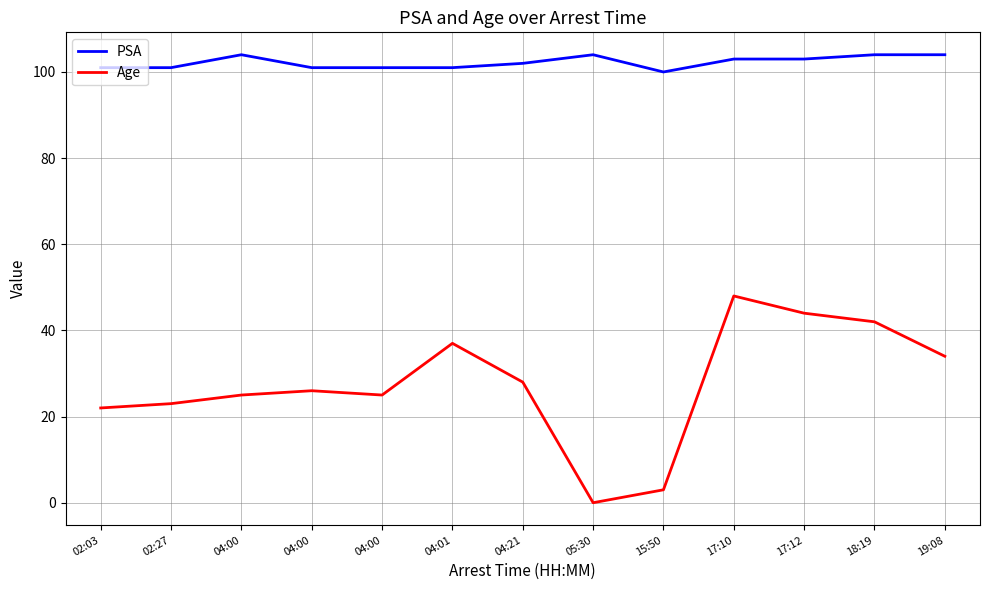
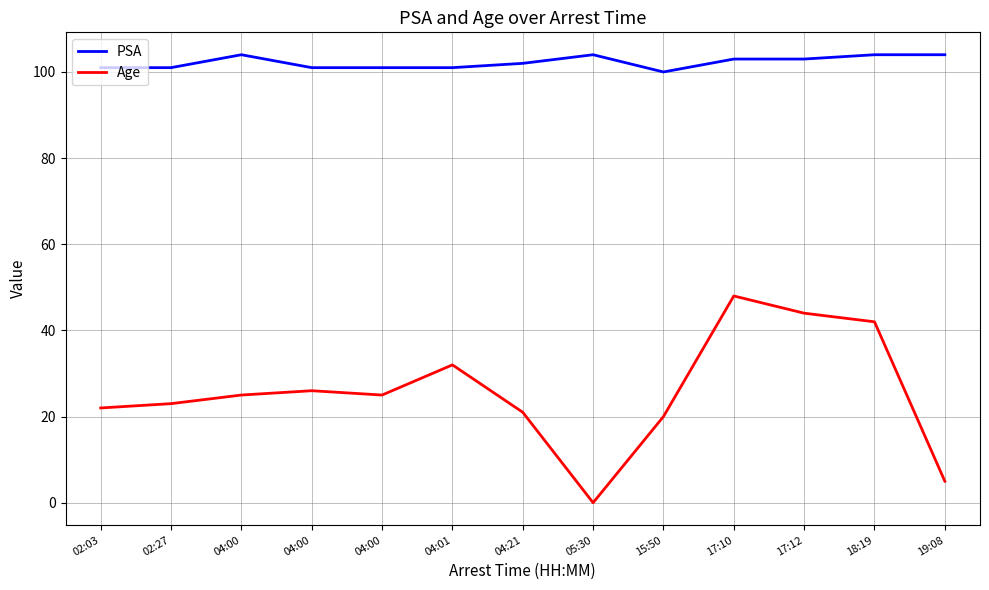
  {
    "PSA": {
      "02:27": 101,
      "04:01": 101,
      "04:21": 102,
      "05:30": 104,
      "15:50": 100,
      "17:10": 103,
      "17:12": 103,
      "18:19": 104,
      "19:08": 104
    },
    "Age": {
      "02:03": 22,
      "02:27": 23,
-     "04:01": 37,
-     "04:21": 28,
+     "04:01": 32,
+     "04:21": 21,
      "05:30": 0,
-     "15:50": 3,
+     "15:50": 20,
      "17:10": 48,
      "17:12": 44,
      "18:19": 42,
-     "19:08": 34
+     "19:08": 5
    }
  }
